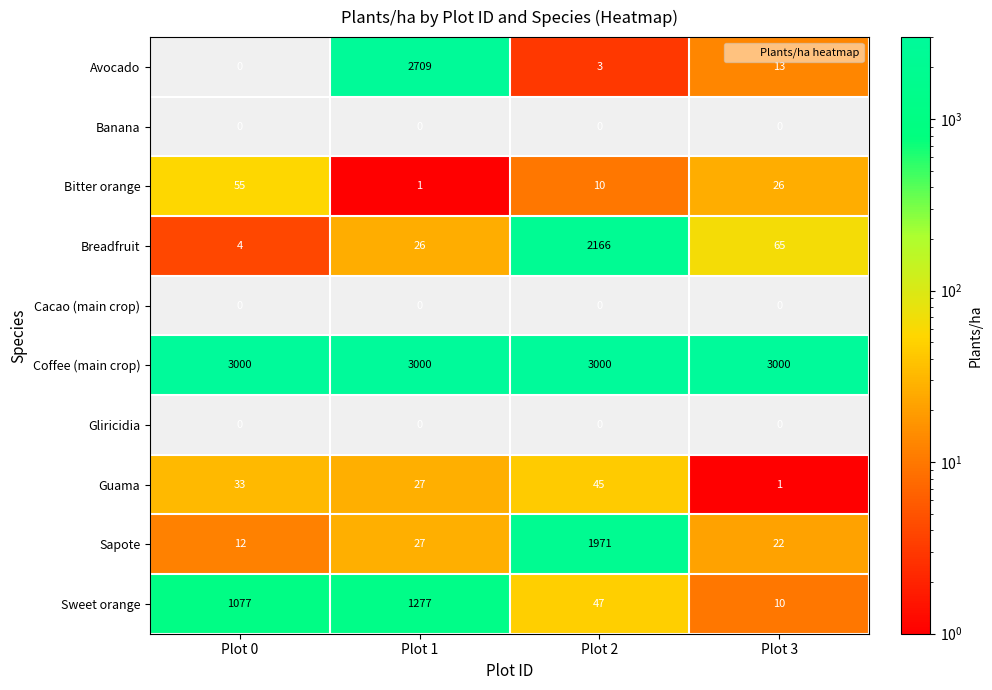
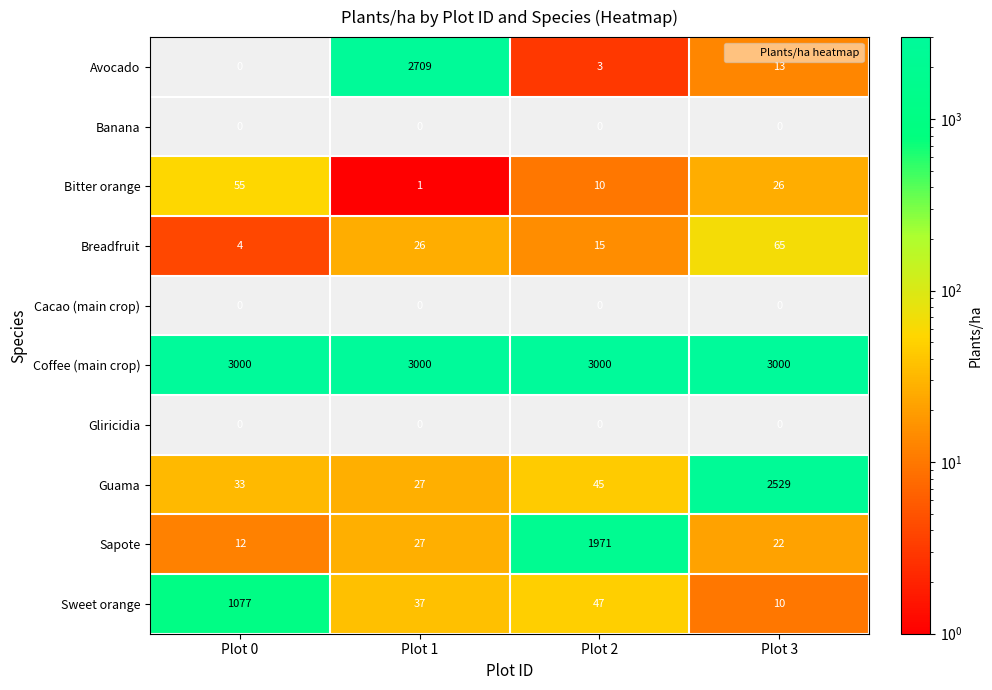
  {
    "Avocado": {
      "Plot 1": 2709,
      "Plot 2": 3
    },
    "Bitter orange": {
      "Plot 0": 55,
      "Plot 1": 1,
      "Plot 2": 10,
      "Plot 3": 26
    },
    "Breadfruit": {
      "Plot 0": 4,
      "Plot 1": 26,
-     "Plot 2": 2166,
+     "Plot 2": 15,
      "Plot 3": 65
    },
    "Coffee (main crop)": {
      "Plot 0": 3000,
      "Plot 1": 3000,
      "Plot 2": 3000,
      "Plot 3": 3000
    },
    "Guama": {
      "Plot 0": 33,
      "Plot 1": 27,
      "Plot 2": 45,
-     "Plot 3": 1
+     "Plot 3": 2529
    },
    "Sapote": {
      "Plot 0": 12,
      "Plot 1": 27,
      "Plot 2": 1971,
      "Plot 3": 22
    },
    "Sweet orange": {
      "Plot 0": 1077,
-     "Plot 1": 1277,
+     "Plot 1": 37,
      "Plot 2": 47,
      "Plot 3": 10
    }
  }
